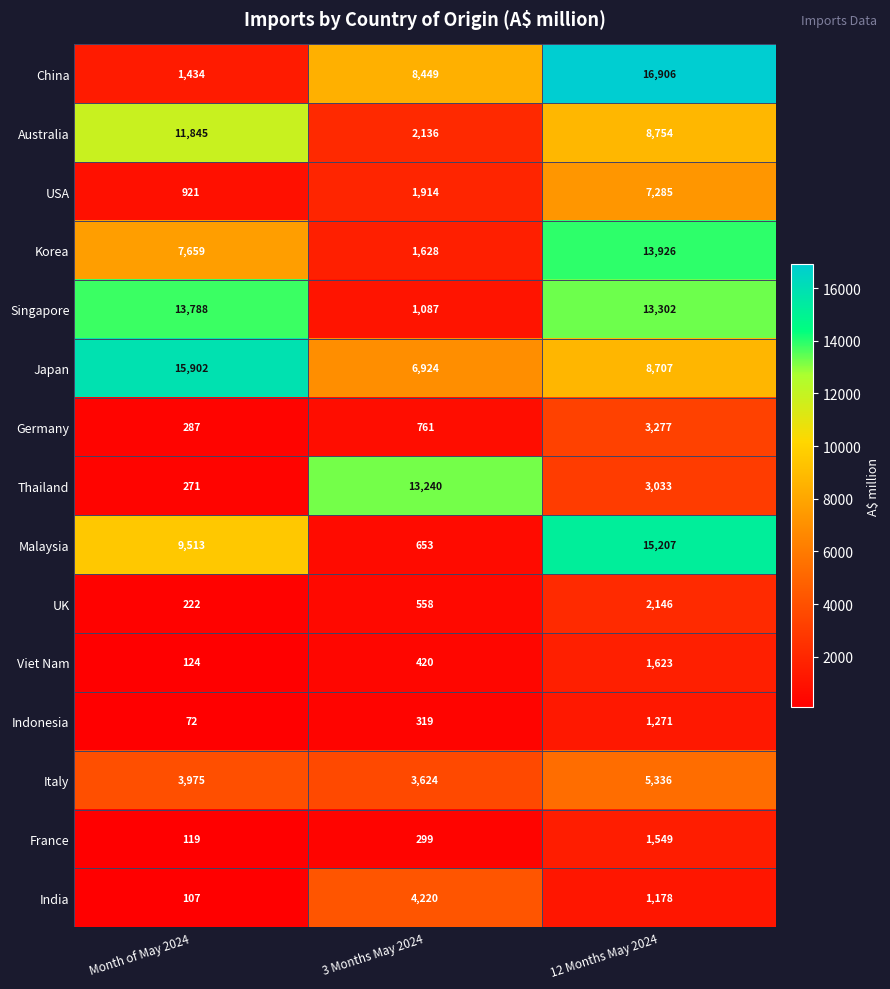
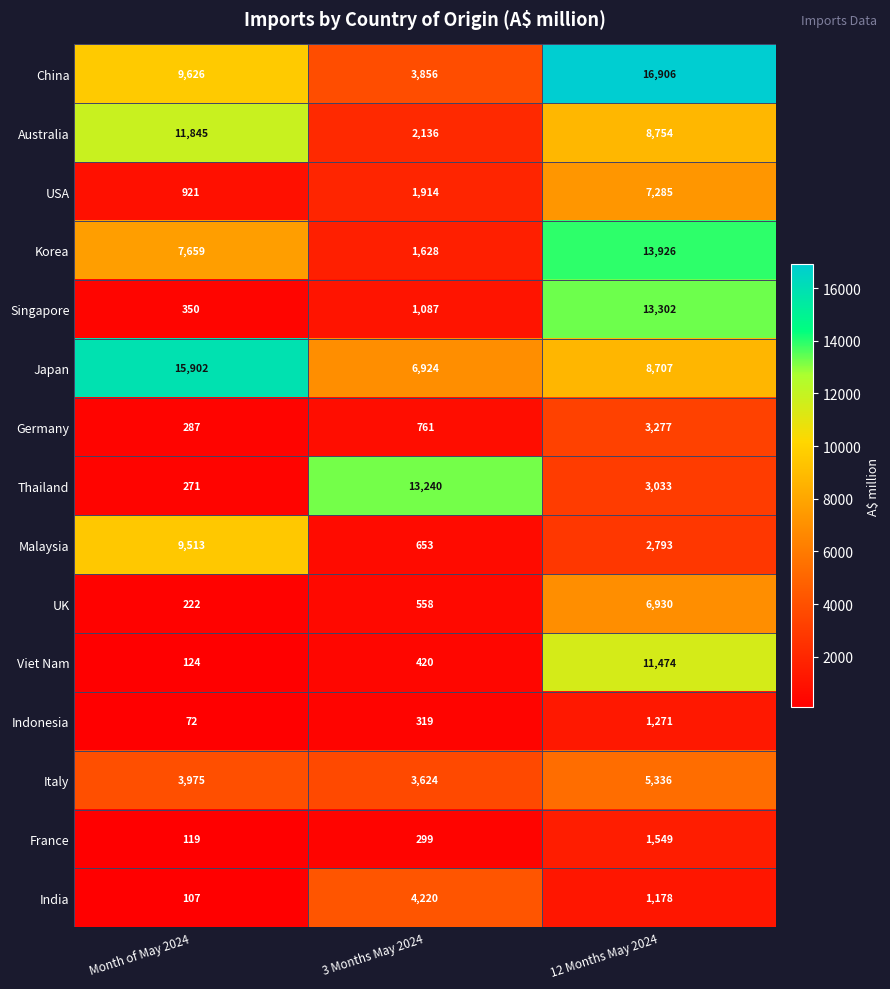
  {
    "China": {
-     "Month of May 2024": "1,434",
-     "3 Months May 2024": "8,449",
+     "Month of May 2024": "9,626",
+     "3 Months May 2024": "3,856",
      "12 Months May 2024": "16,906"
    },
    "Australia": {
      "Month of May 2024": "11,845",
      "3 Months May 2024": "2,136",
      "12 Months May 2024": "8,754"
    },
    "USA": {
      "Month of May 2024": "921",
      "3 Months May 2024": "1,914",
      "12 Months May 2024": "7,285"
    },
    "Korea": {
      "Month of May 2024": "7,659",
      "3 Months May 2024": "1,628",
      "12 Months May 2024": "13,926"
    },
    "Singapore": {
-     "Month of May 2024": "13,788",
+     "Month of May 2024": "350",
      "3 Months May 2024": "1,087",
      "12 Months May 2024": "13,302"
    },
    "Japan": {
      "Month of May 2024": "15,902",
      "3 Months May 2024": "6,924",
      "12 Months May 2024": "8,707"
    },
    "Germany": {
      "Month of May 2024": "287",
      "3 Months May 2024": "761",
      "12 Months May 2024": "3,277"
    },
    "Thailand": {
      "Month of May 2024": "271",
      "3 Months May 2024": "13,240",
      "12 Months May 2024": "3,033"
    },
    "Malaysia": {
      "Month of May 2024": "9,513",
      "3 Months May 2024": "653",
-     "12 Months May 2024": "15,207"
+     "12 Months May 2024": "2,793"
    },
    "UK": {
      "Month of May 2024": "222",
      "3 Months May 2024": "558",
-     "12 Months May 2024": "2,146"
+     "12 Months May 2024": "6,930"
    },
    "Viet Nam": {
      "Month of May 2024": "124",
      "3 Months May 2024": "420",
-     "12 Months May 2024": "1,623"
+     "12 Months May 2024": "11,474"
    },
    "Indonesia": {
      "Month of May 2024": "72",
      "3 Months May 2024": "319",
      "12 Months May 2024": "1,271"
    },
    "Italy": {
      "Month of May 2024": "3,975",
      "3 Months May 2024": "3,624",
      "12 Months May 2024": "5,336"
    },
    "France": {
      "Month of May 2024": "119",
      "3 Months May 2024": "299",
      "12 Months May 2024": "1,549"
    },
    "India": {
      "Month of May 2024": "107",
      "3 Months May 2024": "4,220",
      "12 Months May 2024": "1,178"
    }
  }
